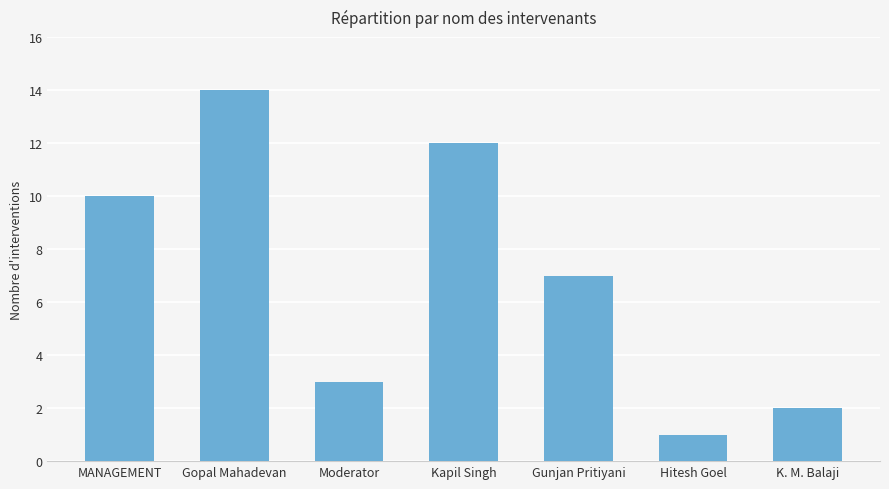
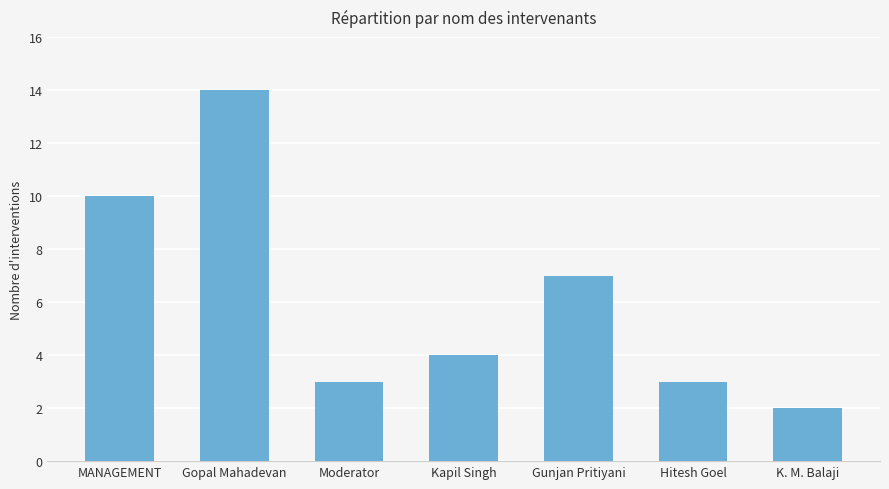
  {
    "MANAGEMENT": 10,
    "Gopal Mahadevan": 14,
    "Moderator": 3,
-   "Kapil Singh": 12,
+   "Kapil Singh": 4,
    "Gunjan Pritiyani": 7,
-   "Hitesh Goel": 1,
+   "Hitesh Goel": 3,
    "K. M. Balaji": 2
  }
